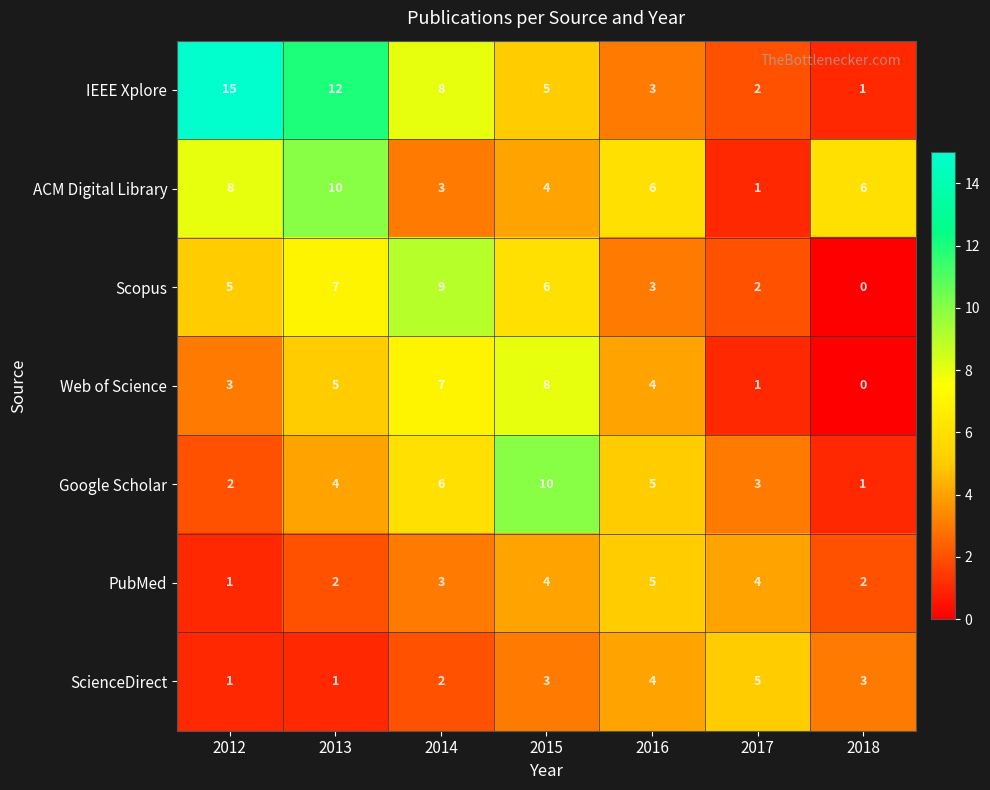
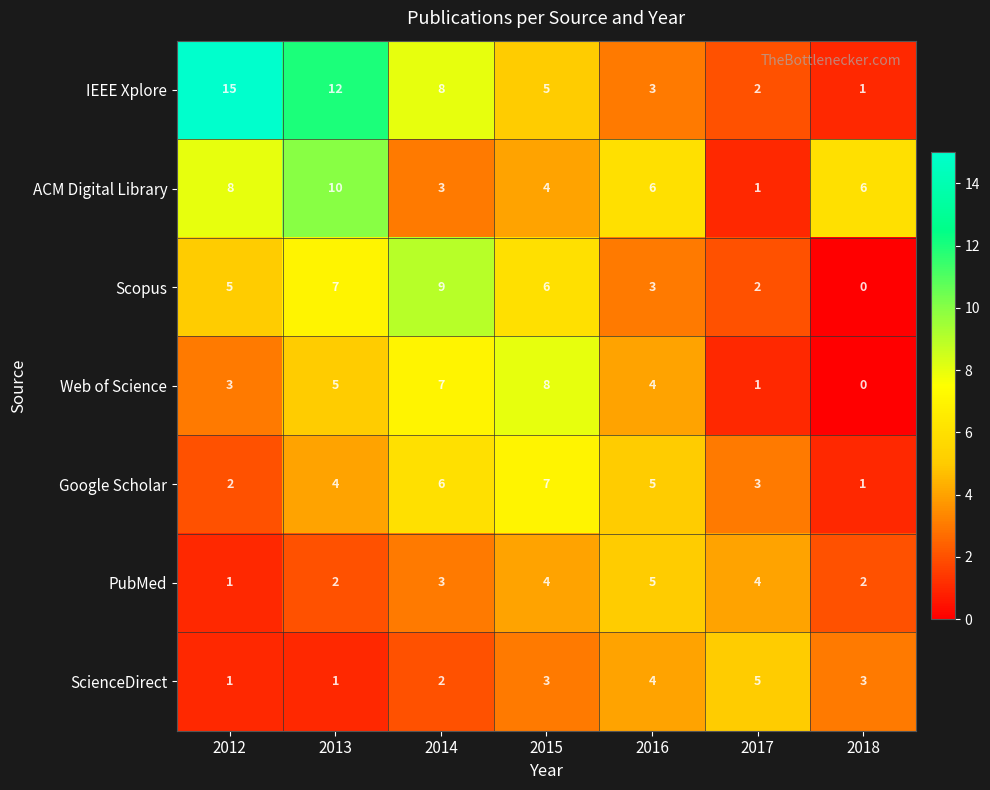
  {
    "IEEE Xplore": {
      "2012": 15,
      "2013": 12,
      "2014": 8,
      "2015": 5,
      "2016": 3,
      "2017": 2
    },
    "ACM Digital Library": {
      "2012": 8,
      "2013": 10,
      "2014": 3,
      "2015": 4,
      "2016": 6,
      "2017": 1,
      "2018": 6
    },
    "Scopus": {
      "2012": 5,
      "2013": 7,
      "2014": 9,
      "2015": 6,
      "2016": 3,
      "2017": 2,
      "2018": 0
    },
    "Web of Science": {
      "2012": 3,
      "2013": 5,
      "2014": 7,
      "2015": 8,
      "2016": 4,
      "2017": 1,
      "2018": 0
    },
    "Google Scholar": {
      "2012": 2,
      "2013": 4,
      "2014": 6,
-     "2015": 10,
+     "2015": 7,
      "2016": 5,
      "2017": 3,
      "2018": 1
    },
    "PubMed": {
      "2012": 1,
      "2013": 2,
      "2014": 3,
      "2015": 4,
      "2016": 5,
      "2017": 4,
      "2018": 2
    },
    "ScienceDirect": {
      "2012": 1,
      "2013": 1,
      "2014": 2,
      "2015": 3,
      "2016": 4,
      "2017": 5,
      "2018": 3
    }
  }
